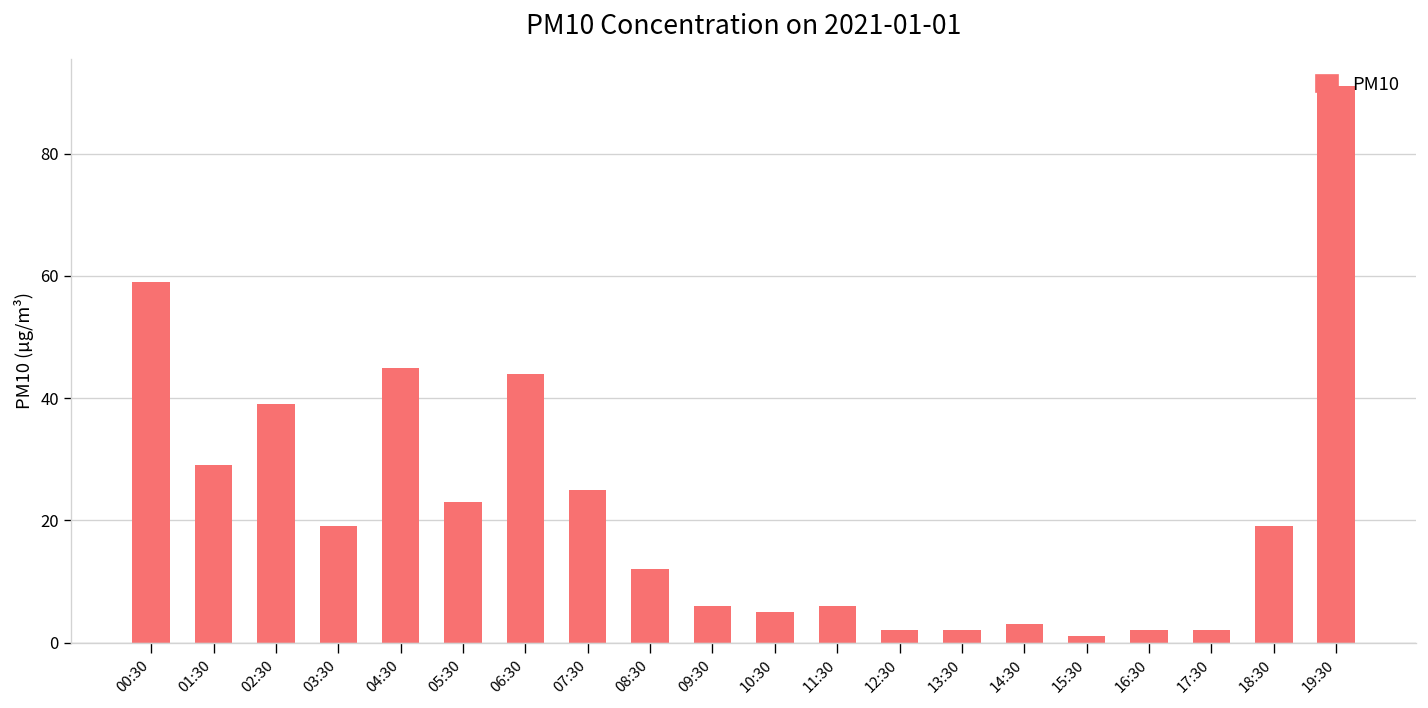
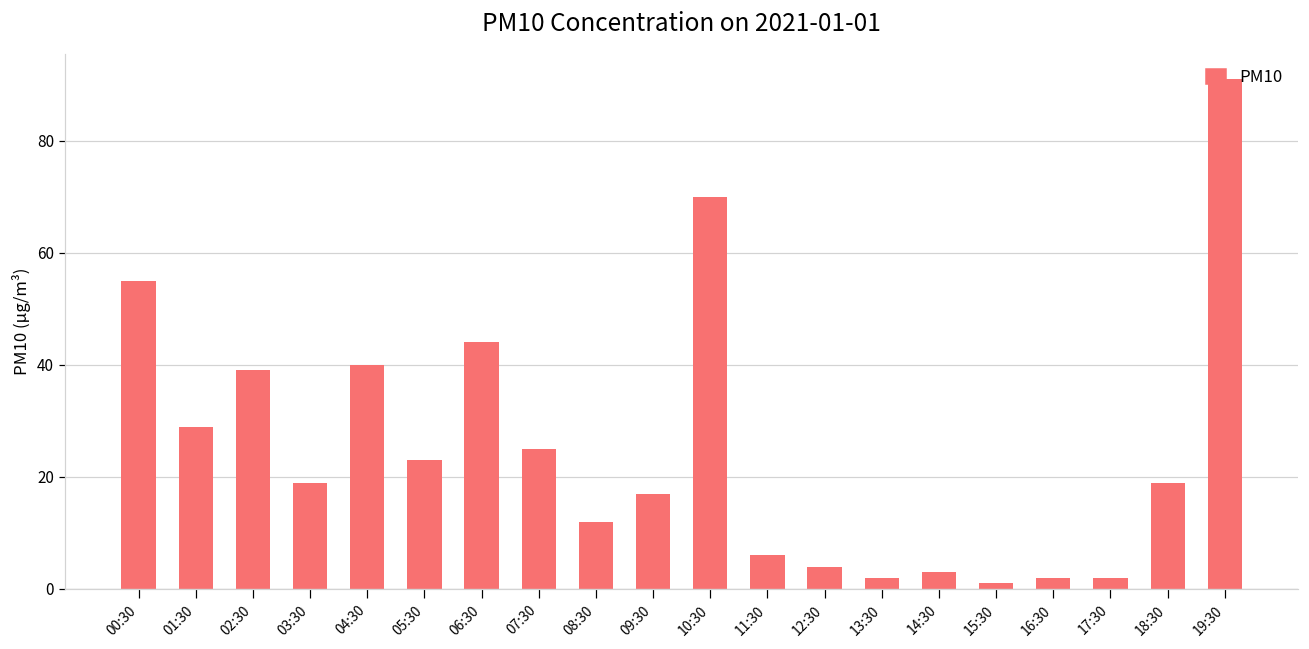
  {
-   "00:30": 59,
+   "00:30": 55,
    "01:30": 29,
    "02:30": 39,
    "03:30": 19,
-   "04:30": 45,
+   "04:30": 40,
    "05:30": 23,
    "06:30": 44,
    "07:30": 25,
    "08:30": 12,
-   "09:30": 6,
-   "10:30": 5,
+   "09:30": 17,
+   "10:30": 70,
    "11:30": 6,
-   "12:30": 2,
+   "12:30": 4,
    "13:30": 2,
    "14:30": 3,
    "15:30": 1,
    "16:30": 2,
    "17:30": 2,
    "18:30": 19,
    "19:30": 91
  }
